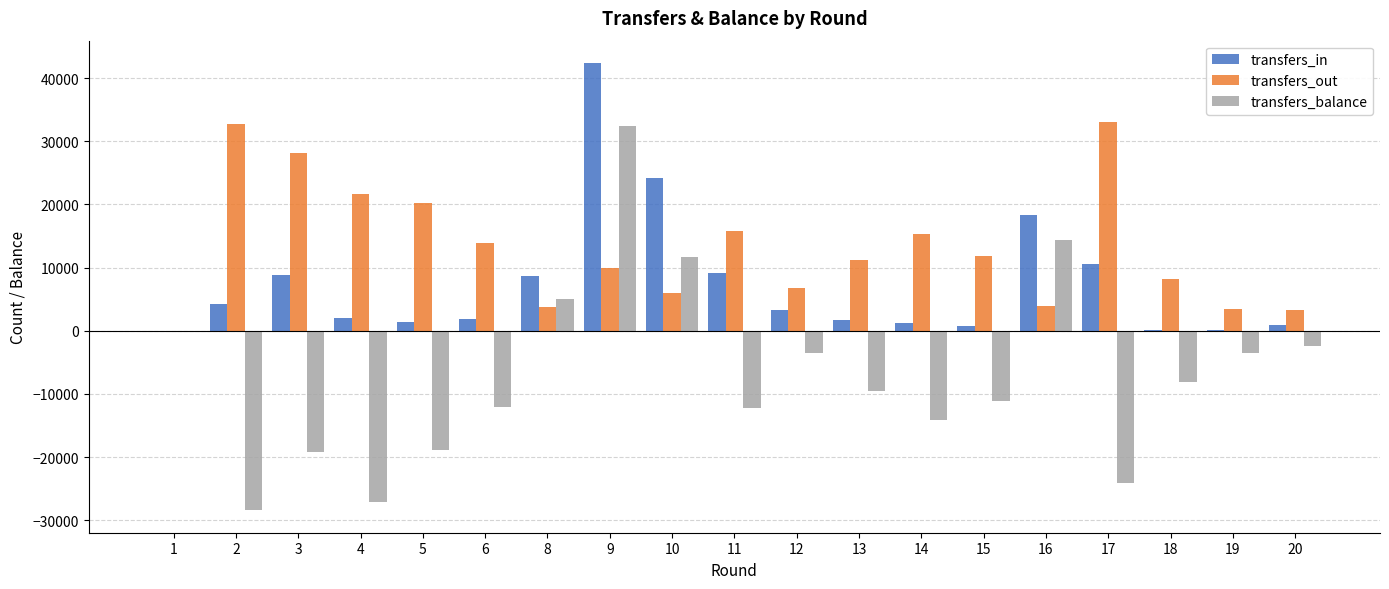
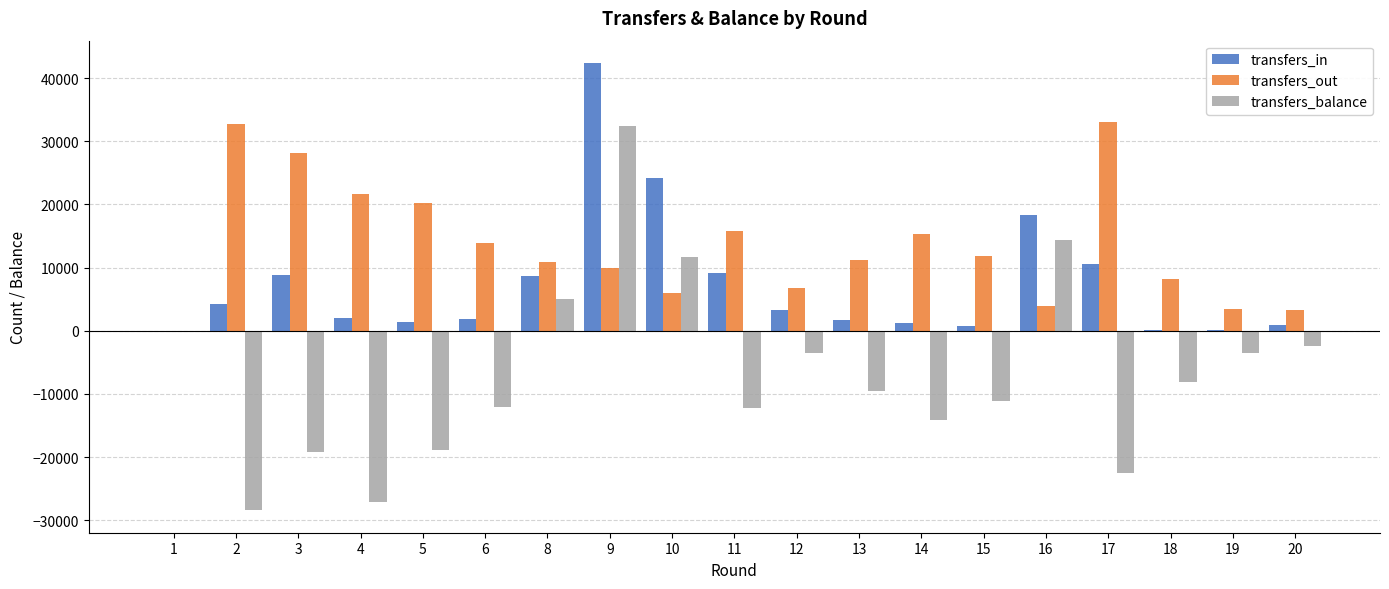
  {
    "transfers_in": {
      "1": 0,
      "2": 4000,
      "3": 9000,
      "4": 2000,
      "5": 1000,
      "6": 2000,
      "8": 9000,
      "9": 42000,
      "10": 24000,
      "11": 9000,
      "12": 3000,
      "13": 2000,
      "14": 1000,
      "15": 1000,
      "16": 18000,
      "17": 11000,
      "20": 1000
    },
    "transfers_out": {
      "1": 0,
      "2": 33000,
      "3": 28000,
      "4": 22000,
      "5": 20000,
      "6": 14000,
-     "8": 4000,
+     "8": 11000,
      "9": 10000,
      "10": 6000,
      "11": 16000,
      "12": 7000,
      "13": 11000,
      "14": 15000,
      "15": 12000,
      "16": 4000,
      "17": 33000,
      "18": 8000,
      "19": 4000,
      "20": 3000
    },
    "transfers_balance": {
      "1": 0,
      "2": -28000,
      "3": -19000,
      "4": -27000,
      "5": -19000,
      "6": -12000,
      "8": 5000,
      "9": 32000,
      "10": 12000,
      "11": -12000,
      "12": -3000,
      "13": -9000,
      "14": -14000,
      "15": -11000,
      "16": 14000,
-     "17": -24000,
+     "17": -23000,
      "18": -8000,
      "19": -3000,
      "20": -2000
    }
  }
